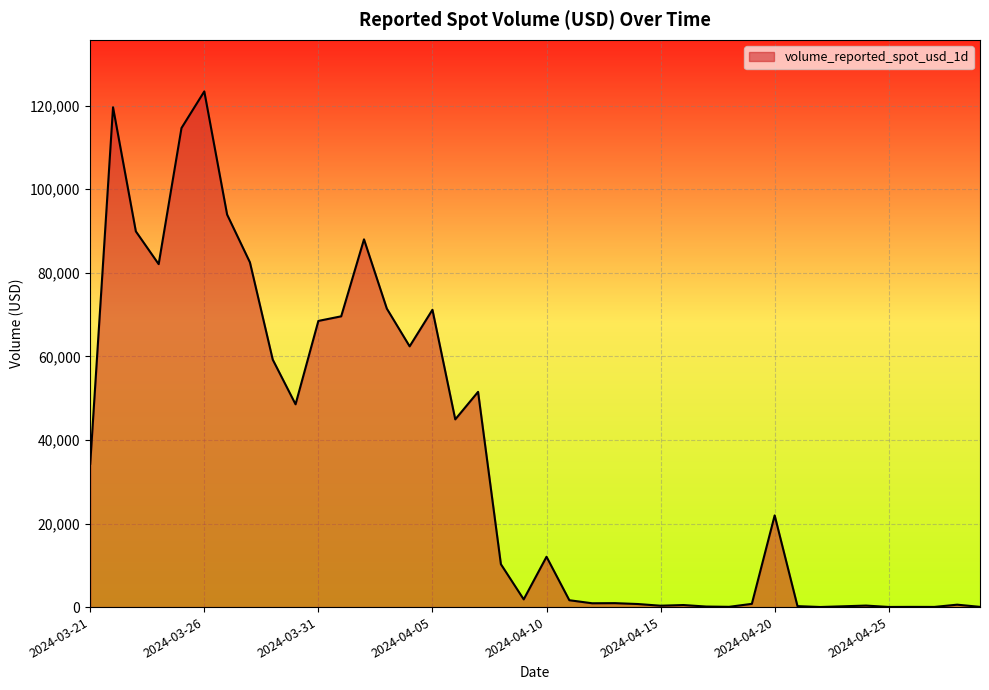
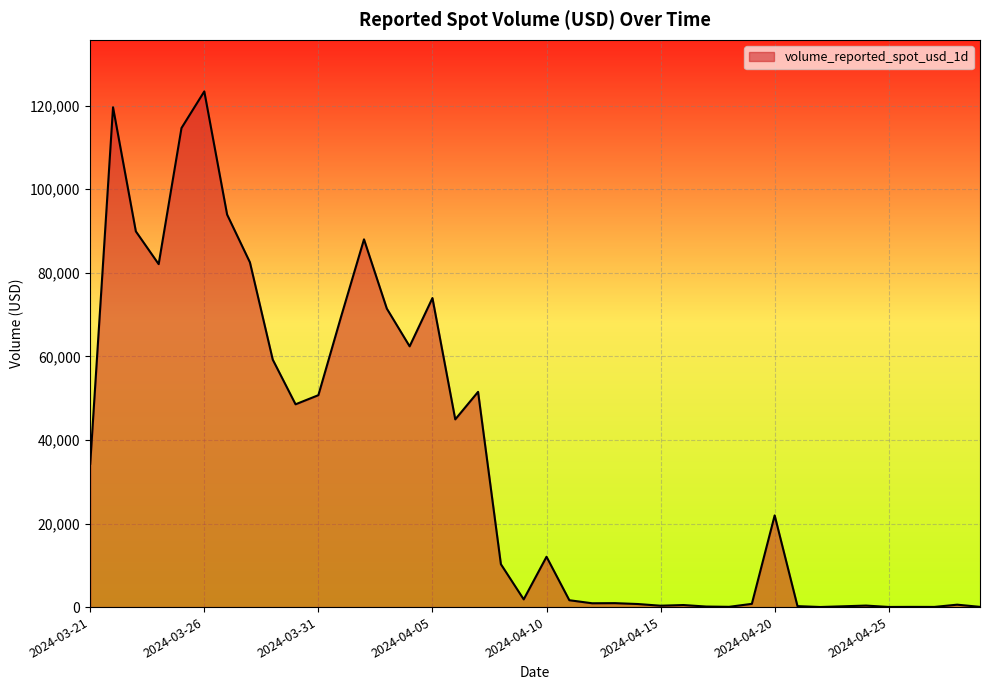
  {
    "2024-03-21": "34,000",
    "2024-03-26": "123,000",
-   "2024-03-31": "68,000",
-   "2024-04-05": "71,000",
+   "2024-03-31": "51,000",
+   "2024-04-05": "74,000",
    "2024-04-10": "12,000",
    "2024-04-15": "0",
    "2024-04-20": "22,000",
    "2024-04-25": "0"
  }
